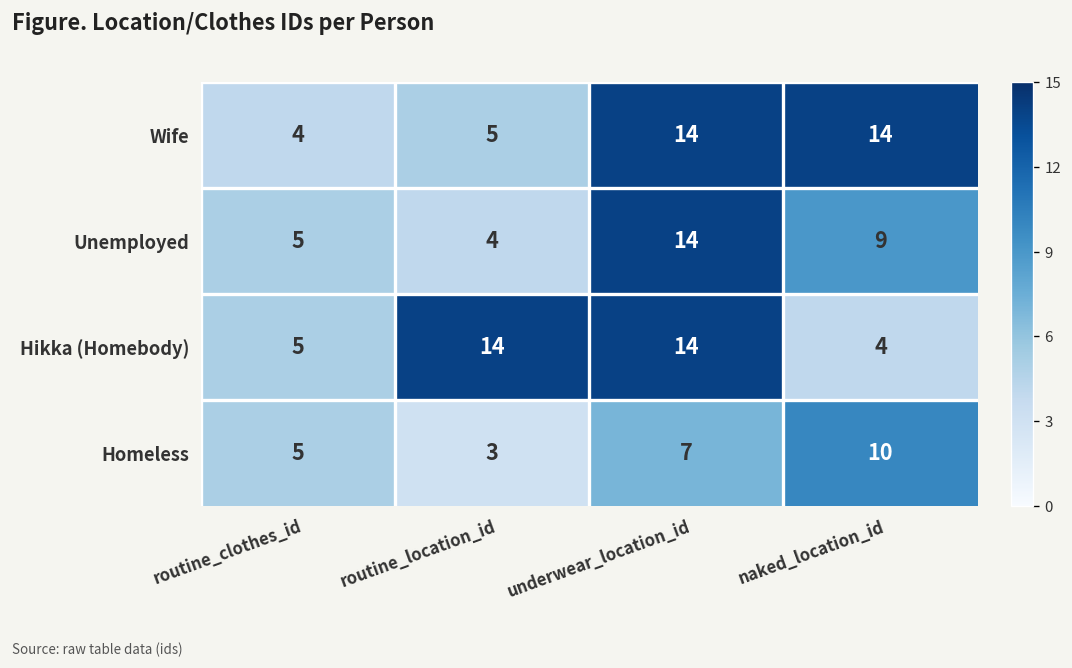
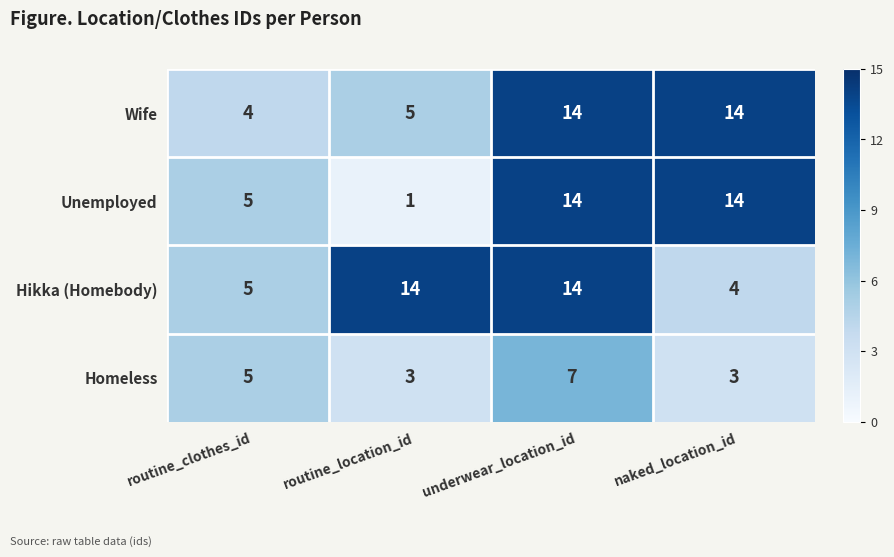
  {
    "Wife": {
      "routine_clothes_id": 4,
      "routine_location_id": 5,
      "underwear_location_id": 14,
      "naked_location_id": 14
    },
    "Unemployed": {
      "routine_clothes_id": 5,
-     "routine_location_id": 4,
+     "routine_location_id": 1,
      "underwear_location_id": 14,
-     "naked_location_id": 9
+     "naked_location_id": 14
    },
    "Hikka (Homebody)": {
      "routine_clothes_id": 5,
      "routine_location_id": 14,
      "underwear_location_id": 14,
      "naked_location_id": 4
    },
    "Homeless": {
      "routine_clothes_id": 5,
      "routine_location_id": 3,
      "underwear_location_id": 7,
-     "naked_location_id": 10
+     "naked_location_id": 3
    }
  }
